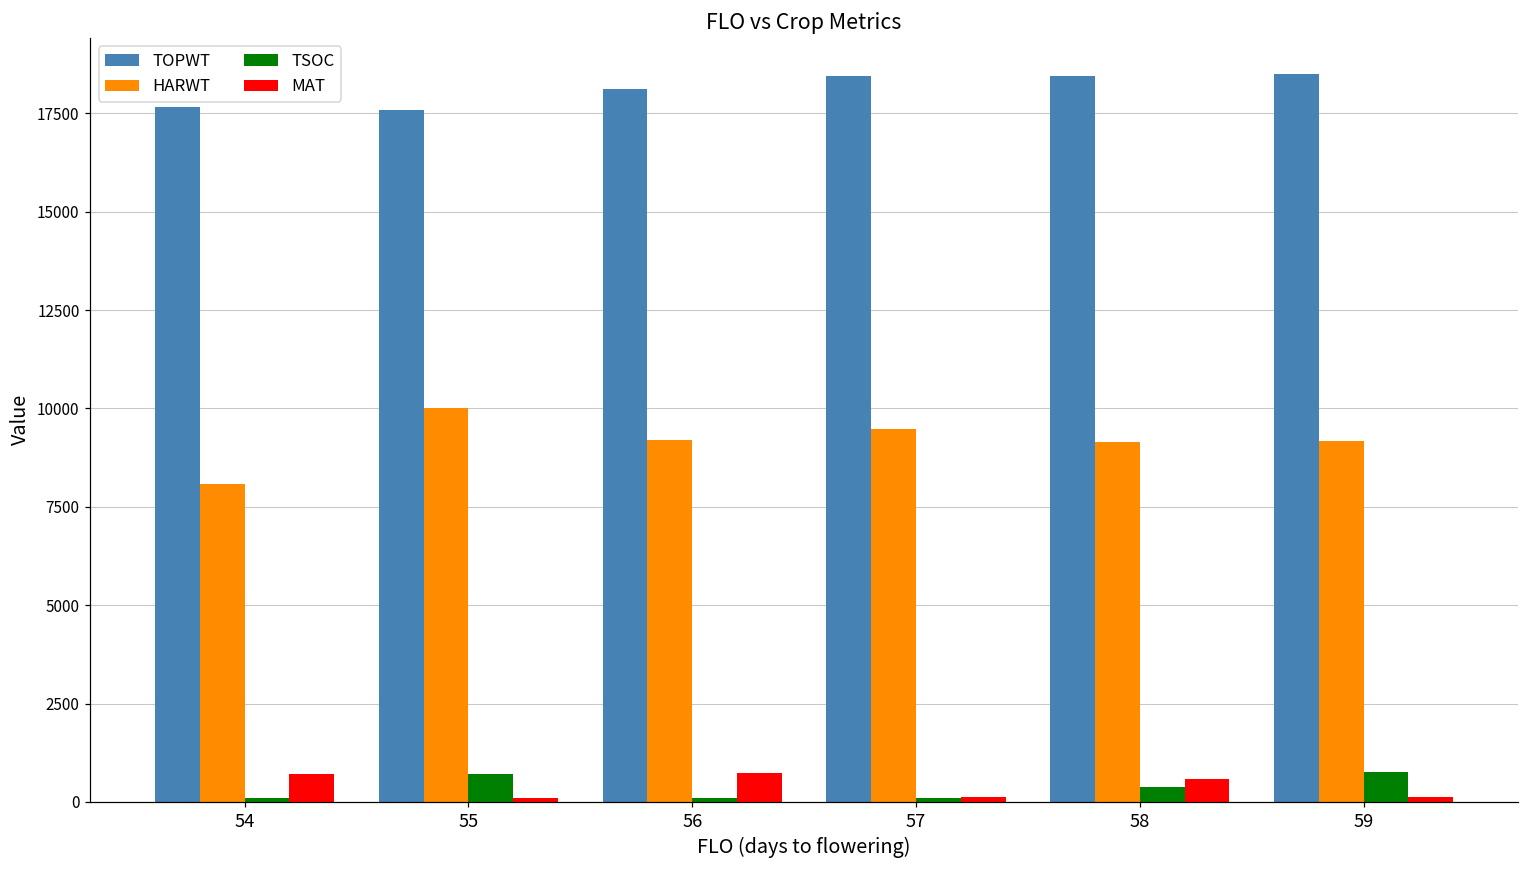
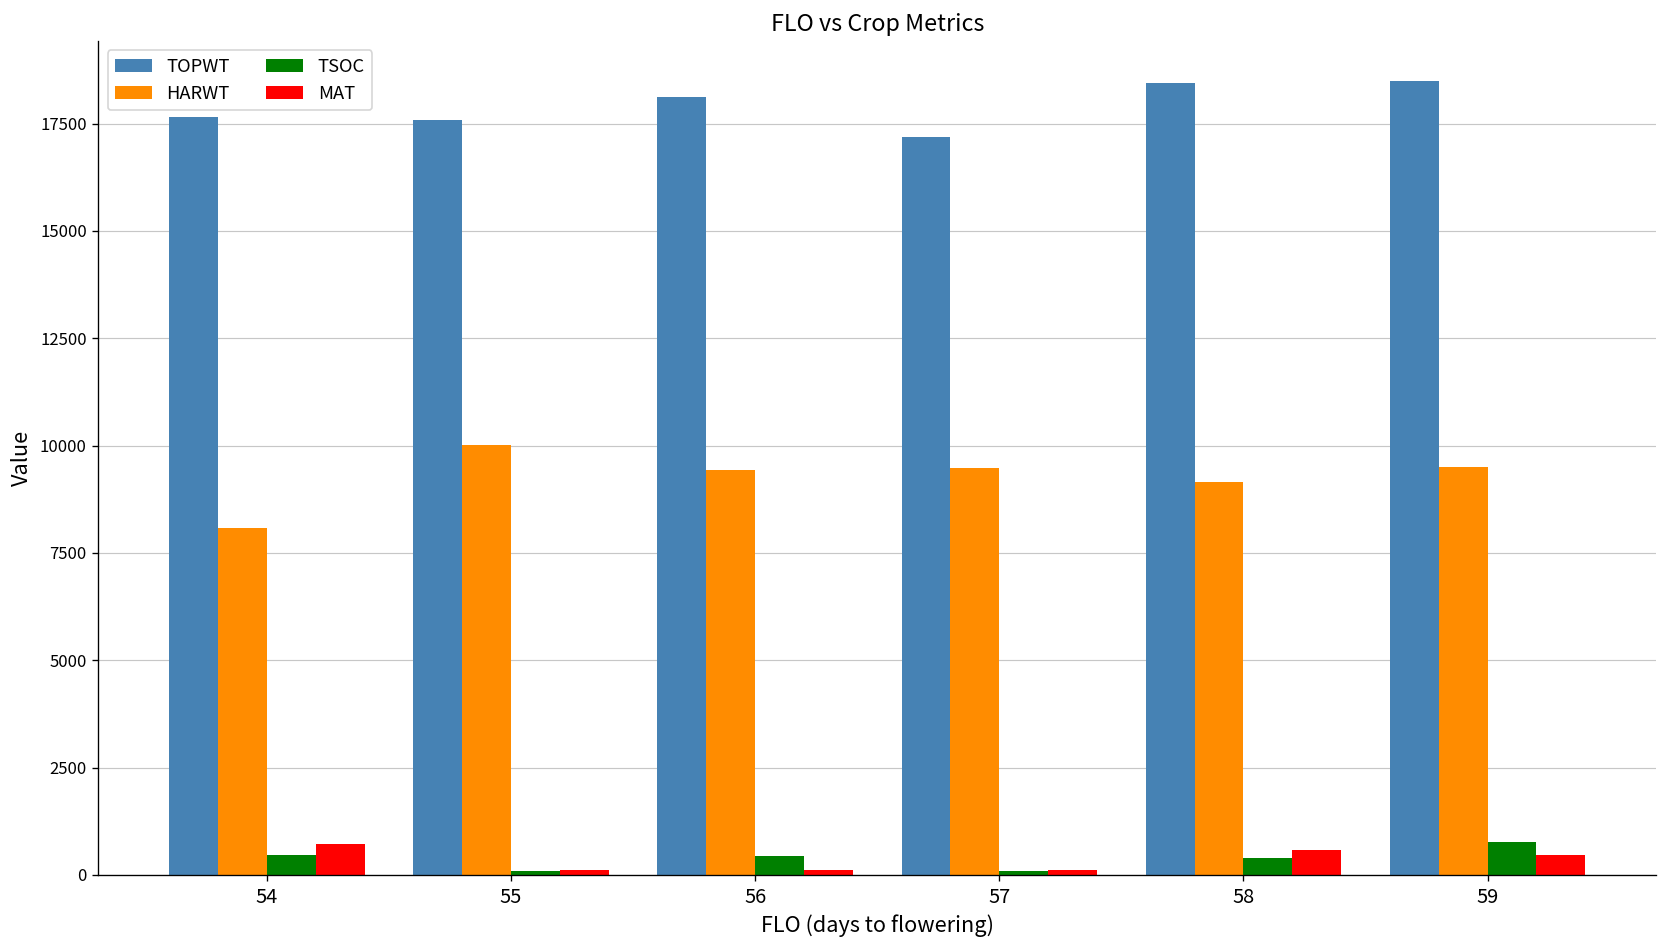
  {
    "TOPWT": {
      "54": 17700,
      "55": 17600,
      "56": 18100,
-     "57": 18400,
+     "57": 17200,
      "58": 18500,
      "59": 18500
    },
    "HARWT": {
      "54": 8100,
      "55": 10000,
-     "56": 9200,
+     "56": 9400,
      "57": 9500,
      "58": 9100,
-     "59": 9200
+     "59": 9500
    },
    "TSOC": {
-     "54": 100,
-     "55": 700,
-     "56": 100,
+     "54": 500,
+     "55": 100,
+     "56": 400,
      "57": 100,
      "58": 400,
      "59": 800
    },
    "MAT": {
      "54": 700,
      "55": 100,
-     "56": 700,
+     "56": 100,
      "57": 100,
      "58": 600,
-     "59": 100
+     "59": 500
    }
  }
